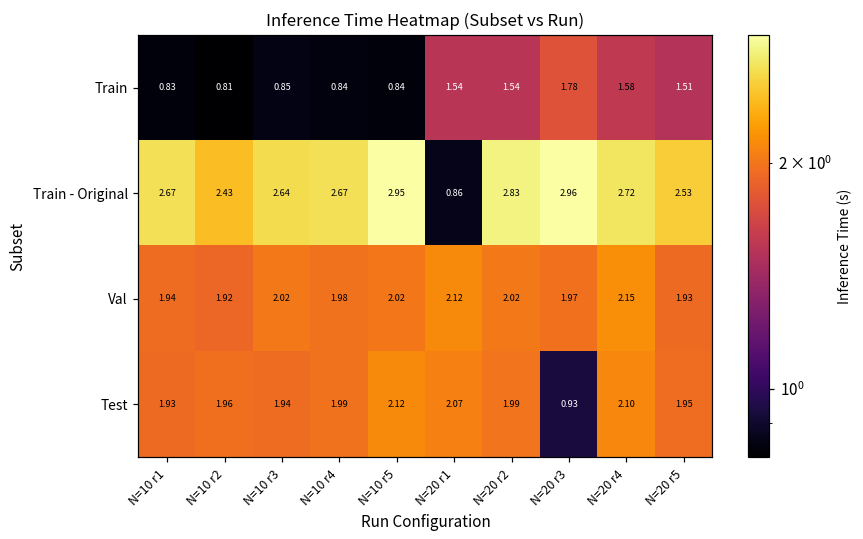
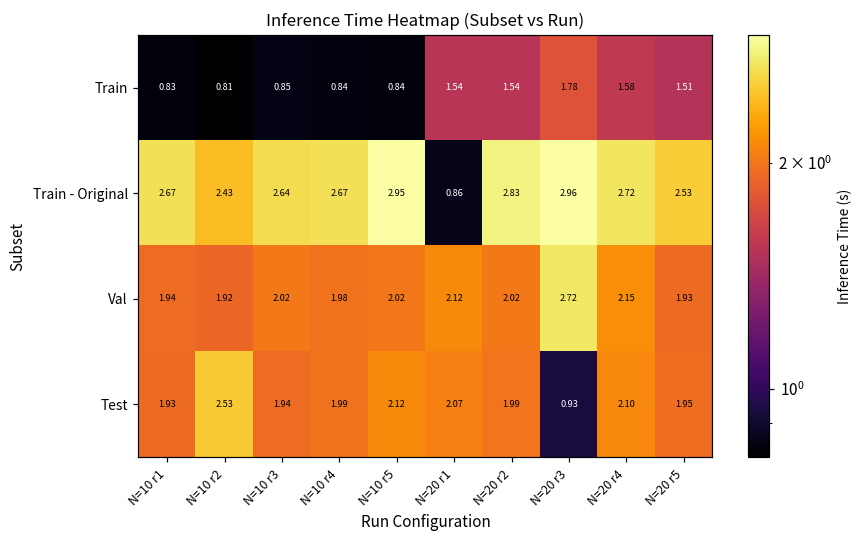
  {
    "Train": {
      "N=10 r1": 0.83,
      "N=10 r2": 0.81,
      "N=10 r3": 0.85,
      "N=10 r4": 0.84,
      "N=10 r5": 0.84,
      "N=20 r1": 1.54,
      "N=20 r2": 1.54,
      "N=20 r3": 1.78,
      "N=20 r4": 1.58,
      "N=20 r5": 1.51
    },
    "Train - Original": {
      "N=10 r1": 2.67,
      "N=10 r2": 2.43,
      "N=10 r3": 2.64,
      "N=10 r4": 2.67,
      "N=10 r5": 2.95,
      "N=20 r1": 0.86,
      "N=20 r2": 2.83,
      "N=20 r3": 2.96,
      "N=20 r4": 2.72,
      "N=20 r5": 2.53
    },
    "Val": {
      "N=10 r1": 1.94,
      "N=10 r2": 1.92,
      "N=10 r3": 2.02,
      "N=10 r4": 1.98,
      "N=10 r5": 2.02,
      "N=20 r1": 2.12,
      "N=20 r2": 2.02,
-     "N=20 r3": 1.97,
+     "N=20 r3": 2.72,
      "N=20 r4": 2.15,
      "N=20 r5": 1.93
    },
    "Test": {
      "N=10 r1": 1.93,
-     "N=10 r2": 1.96,
+     "N=10 r2": 2.53,
      "N=10 r3": 1.94,
      "N=10 r4": 1.99,
      "N=10 r5": 2.12,
      "N=20 r1": 2.07,
      "N=20 r2": 1.99,
      "N=20 r3": 0.93,
      "N=20 r4": 2.10,
      "N=20 r5": 1.95
    }
  }
